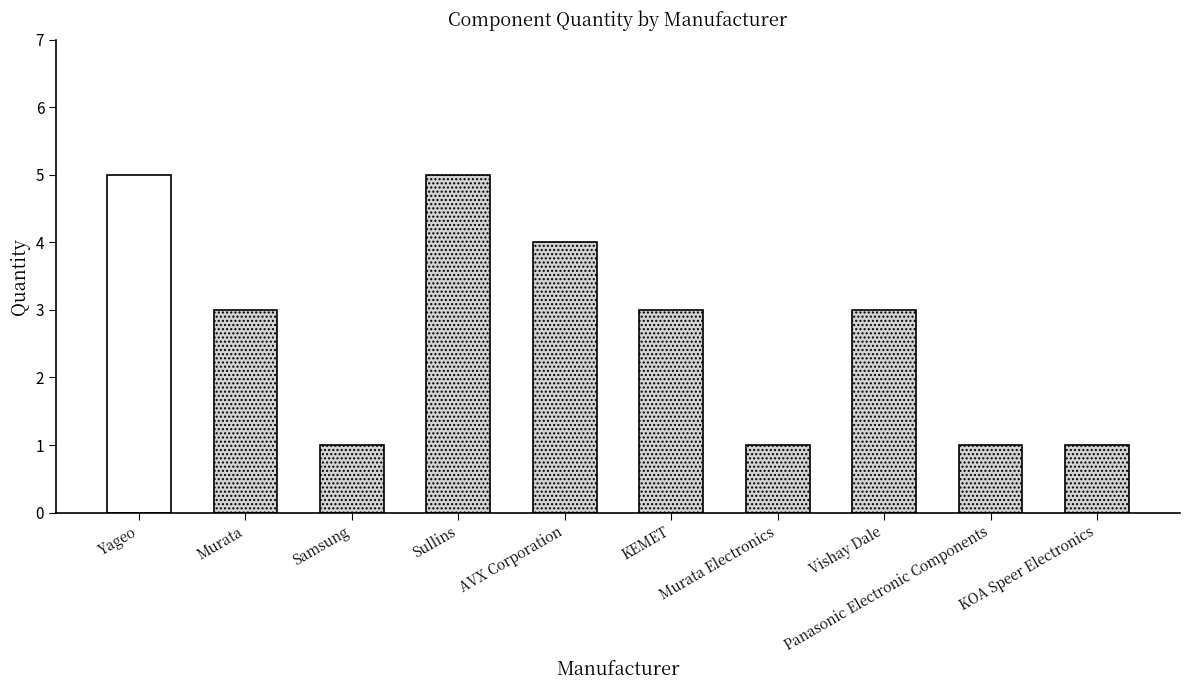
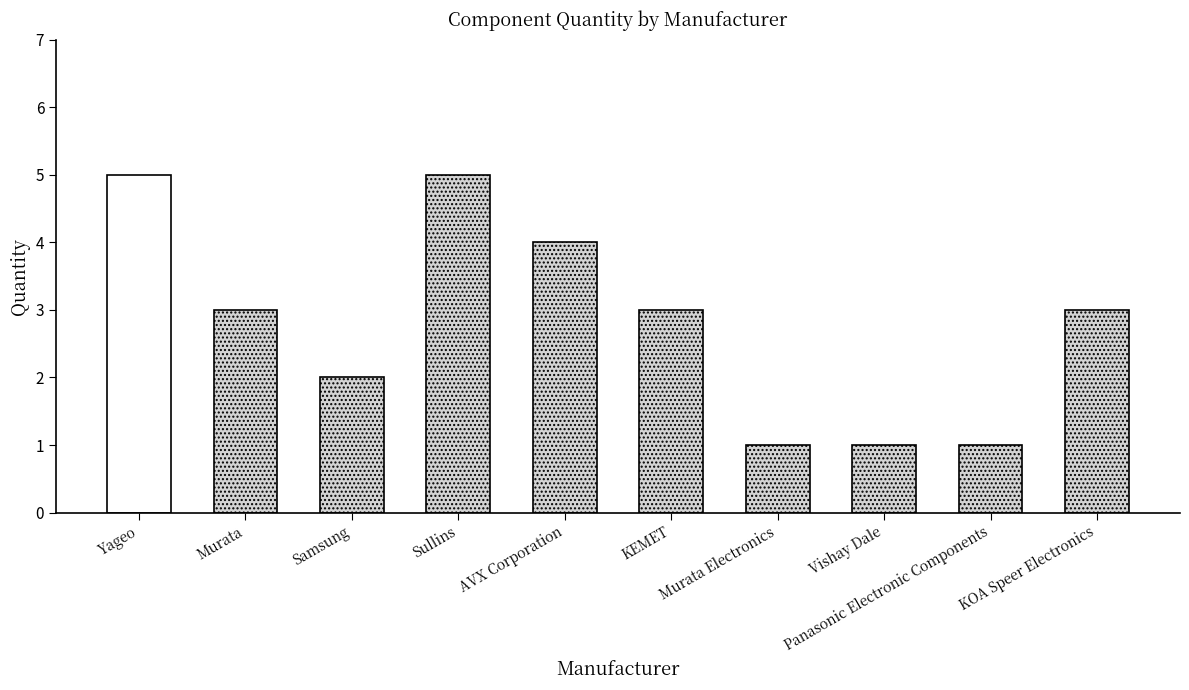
  {
    "Yageo": 5,
    "Murata": 3,
-   "Samsung": 1,
+   "Samsung": 2,
    "Sullins": 5,
    "AVX Corporation": 4,
    "KEMET": 3,
    "Murata Electronics": 1,
-   "Vishay Dale": 3,
+   "Vishay Dale": 1,
    "Panasonic Electronic Components": 1,
-   "KOA Speer Electronics": 1
+   "KOA Speer Electronics": 3
  }
